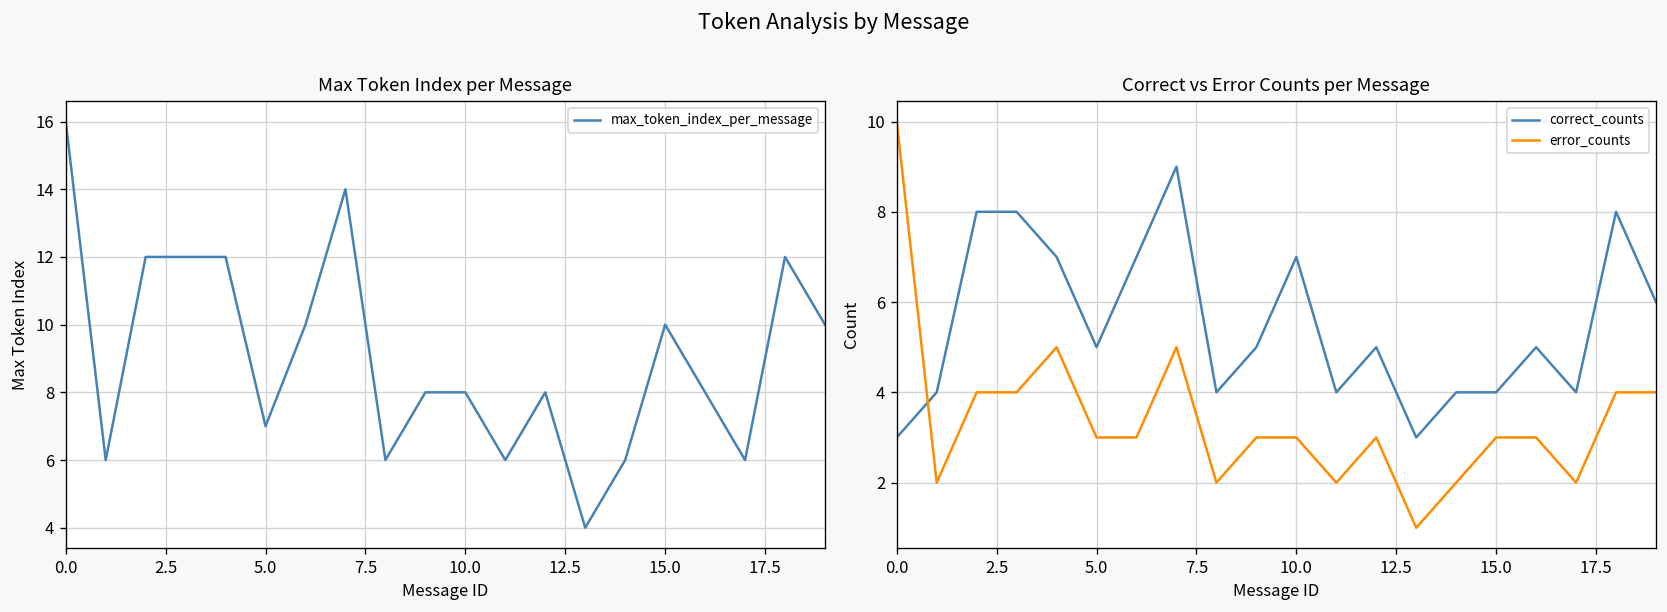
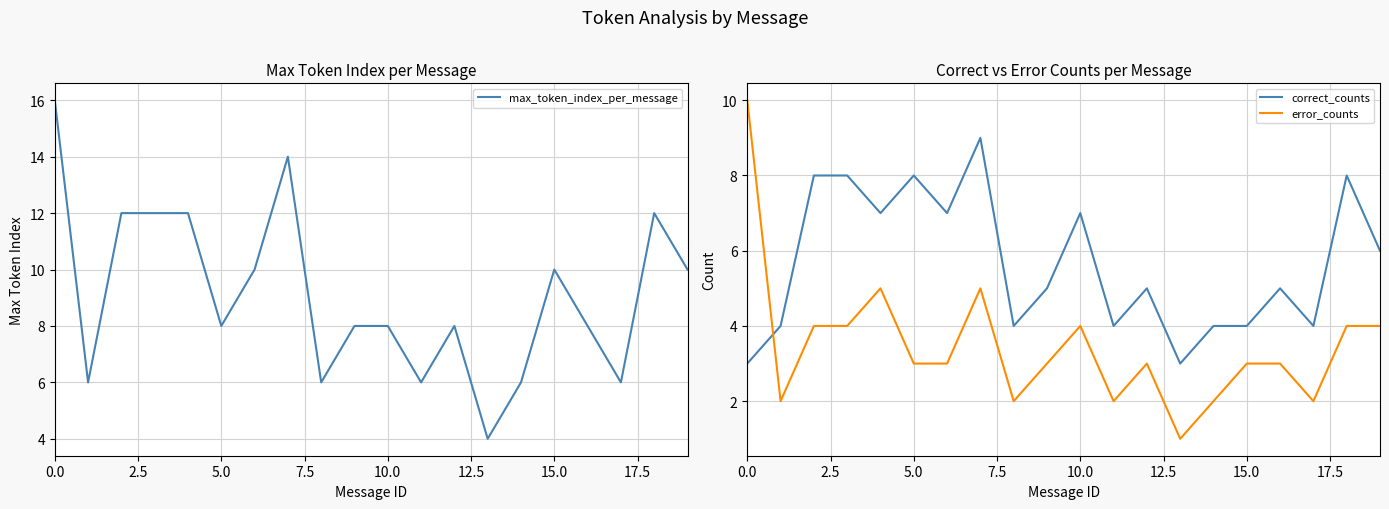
  {
    "Max Token Index per Message": {
      "0.0": 16,
-     "5.0": 7,
+     "5.0": 8,
      "10.0": 8,
      "15.0": 10
    },
    "Correct vs Error Counts per Message": {
      "correct_counts": {
        "0.0": 3,
-       "5.0": 5,
+       "5.0": 8,
        "10.0": 7,
        "15.0": 4
      },
      "error_counts": {
        "0.0": 10,
        "5.0": 3,
-       "10.0": 3,
+       "10.0": 4,
        "15.0": 3
      }
    }
  }
